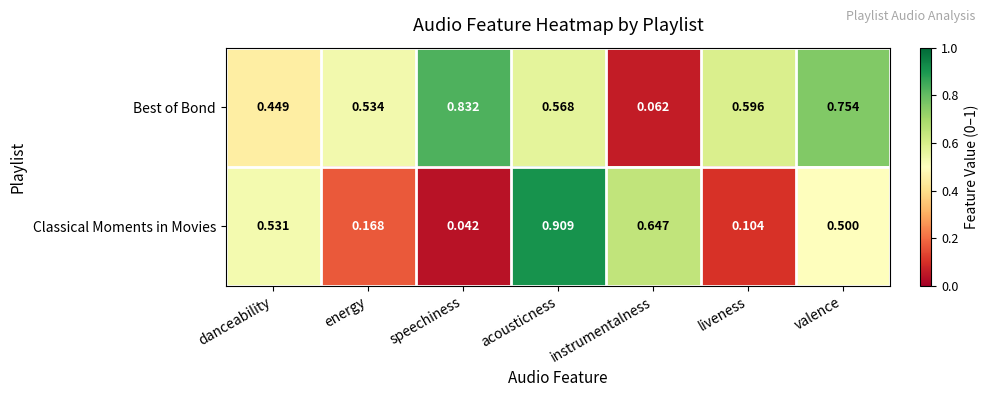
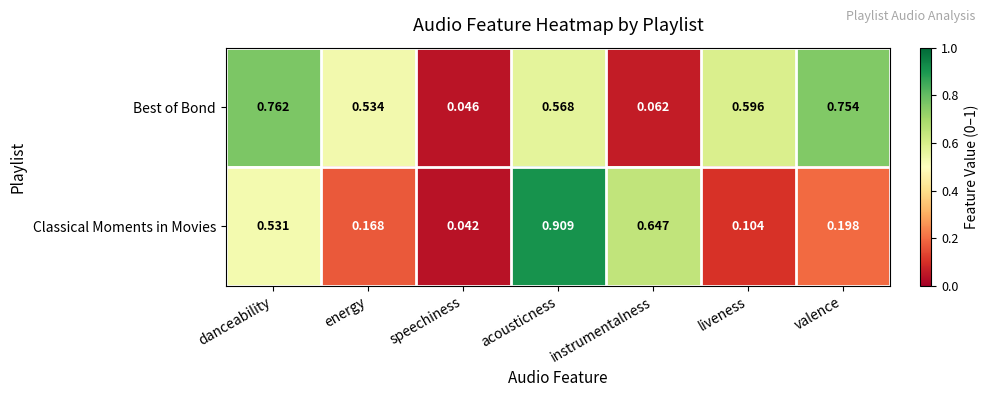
  {
    "Best of Bond": {
-     "danceability": 0.449,
+     "danceability": 0.762,
      "energy": 0.534,
-     "speechiness": 0.832,
+     "speechiness": 0.046,
      "acousticness": 0.568,
      "instrumentalness": 0.062,
      "liveness": 0.596,
      "valence": 0.754
    },
    "Classical Moments in Movies": {
      "danceability": 0.531,
      "energy": 0.168,
      "speechiness": 0.042,
      "acousticness": 0.909,
      "instrumentalness": 0.647,
      "liveness": 0.104,
-     "valence": 0.500
+     "valence": 0.198
    }
  }
